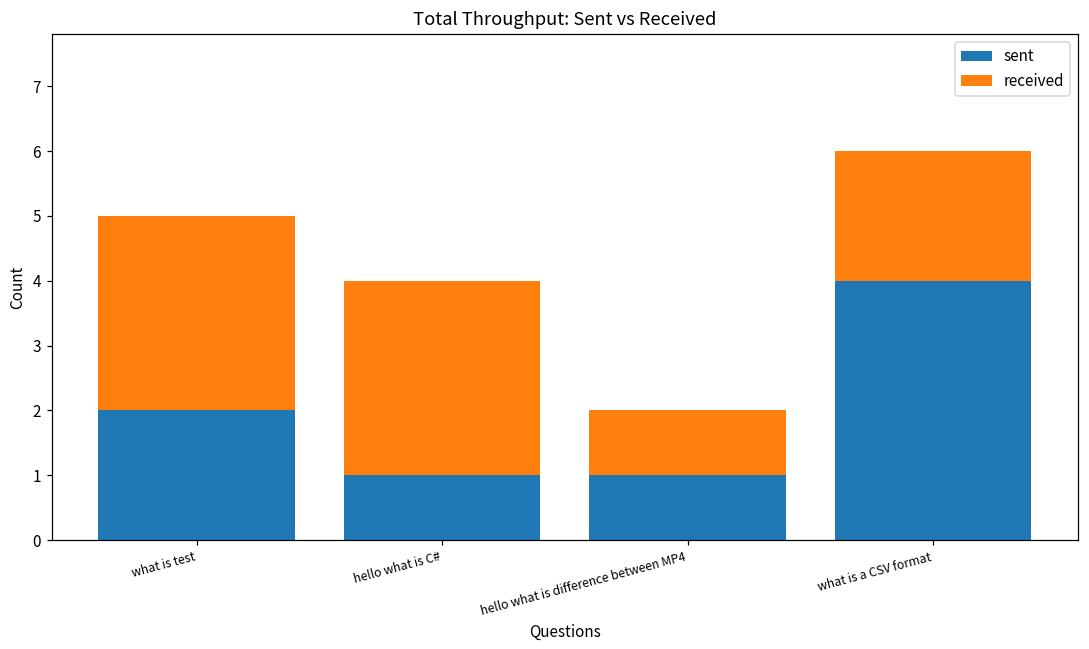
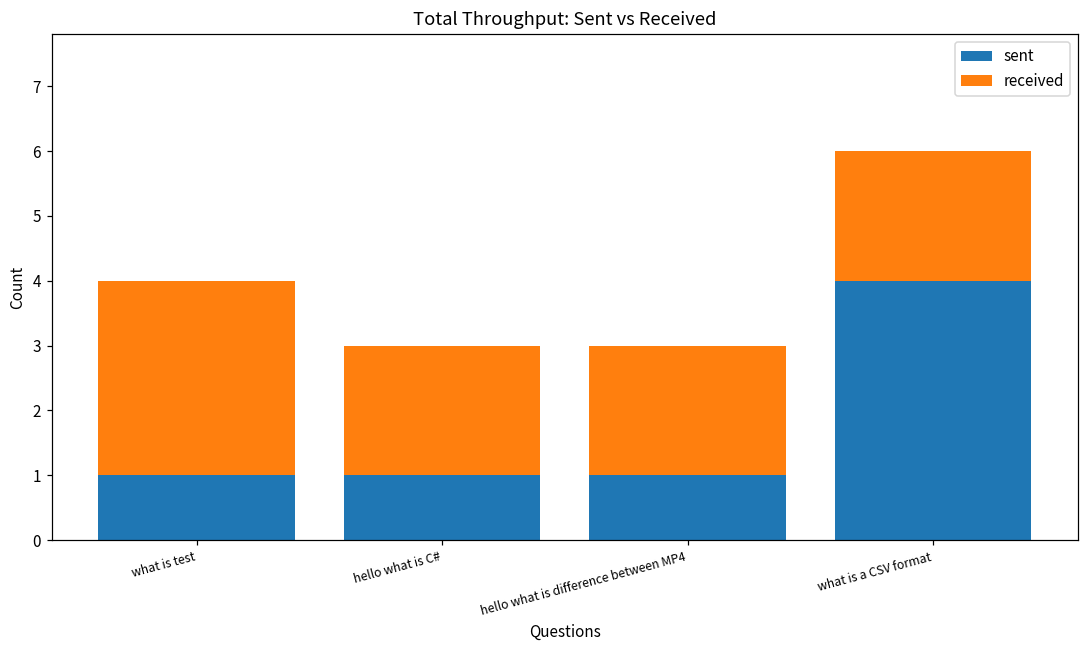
  {
    "sent": {
-     "what is test": 2,
+     "what is test": 1,
      "hello what is C#": 1,
      "hello what is difference between MP4": 1,
      "what is a CSV format": 4
    },
    "received": {
      "what is test": 3,
-     "hello what is C#": 3,
-     "hello what is difference between MP4": 1,
+     "hello what is C#": 2,
+     "hello what is difference between MP4": 2,
      "what is a CSV format": 2
    }
  }
